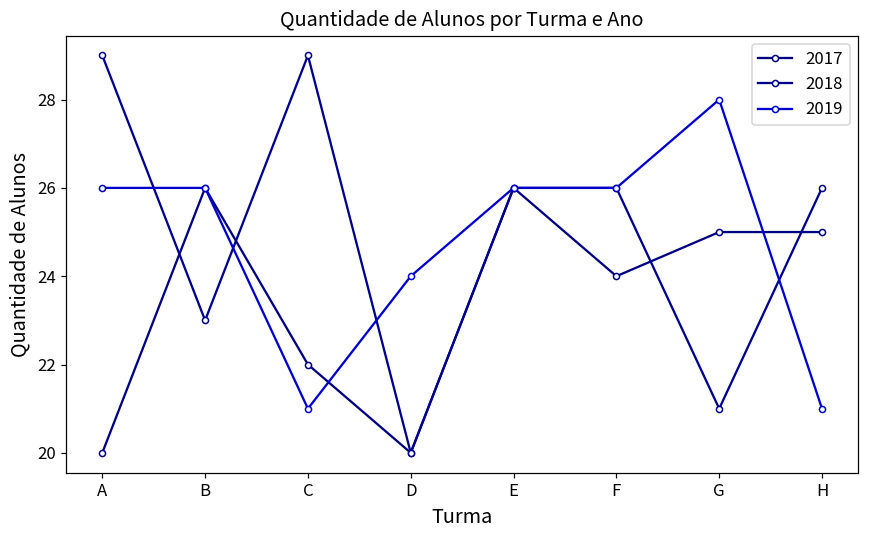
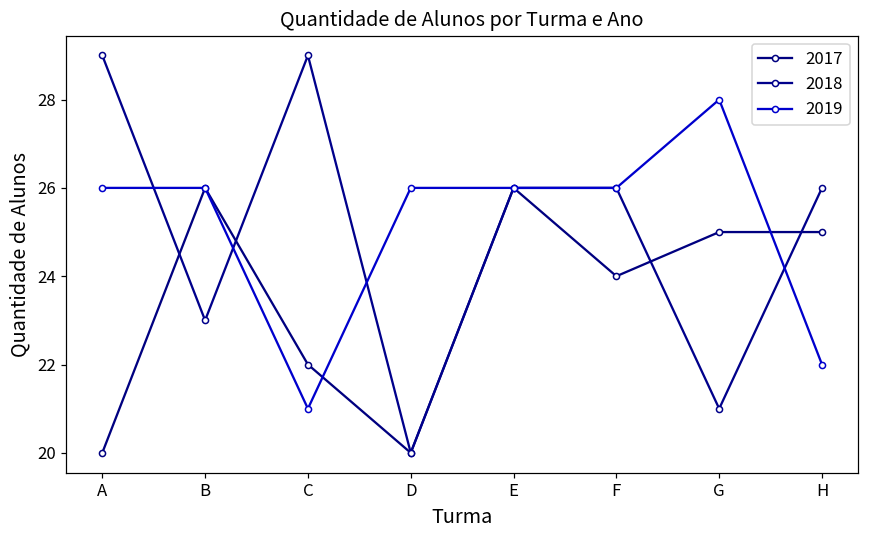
  {
    "2019": {
      "A": 26,
      "C": 21,
-     "D": 24,
+     "D": 26,
      "G": 28,
-     "H": 21
+     "H": 22
    }
  }
